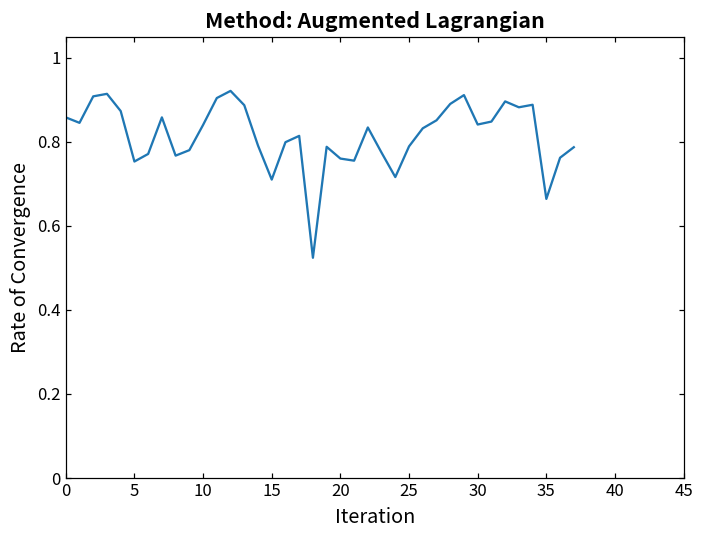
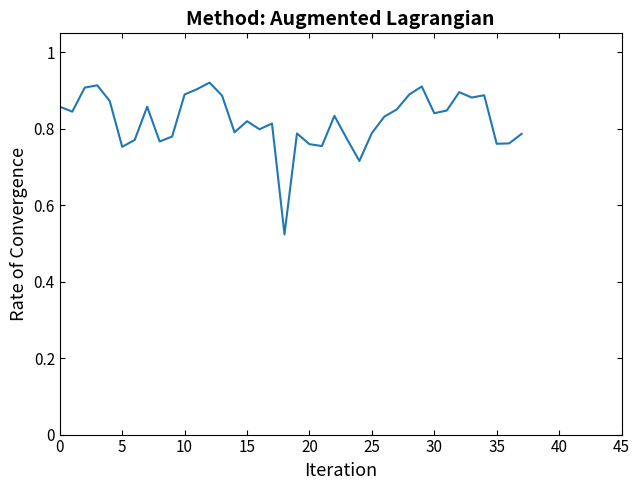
  {
    "0": 0.86,
    "5": 0.75,
-   "10": 0.84,
-   "15": 0.71,
+   "10": 0.89,
+   "15": 0.82,
    "20": 0.76,
    "25": 0.79,
    "30": 0.84,
-   "35": 0.66
+   "35": 0.76
  }
